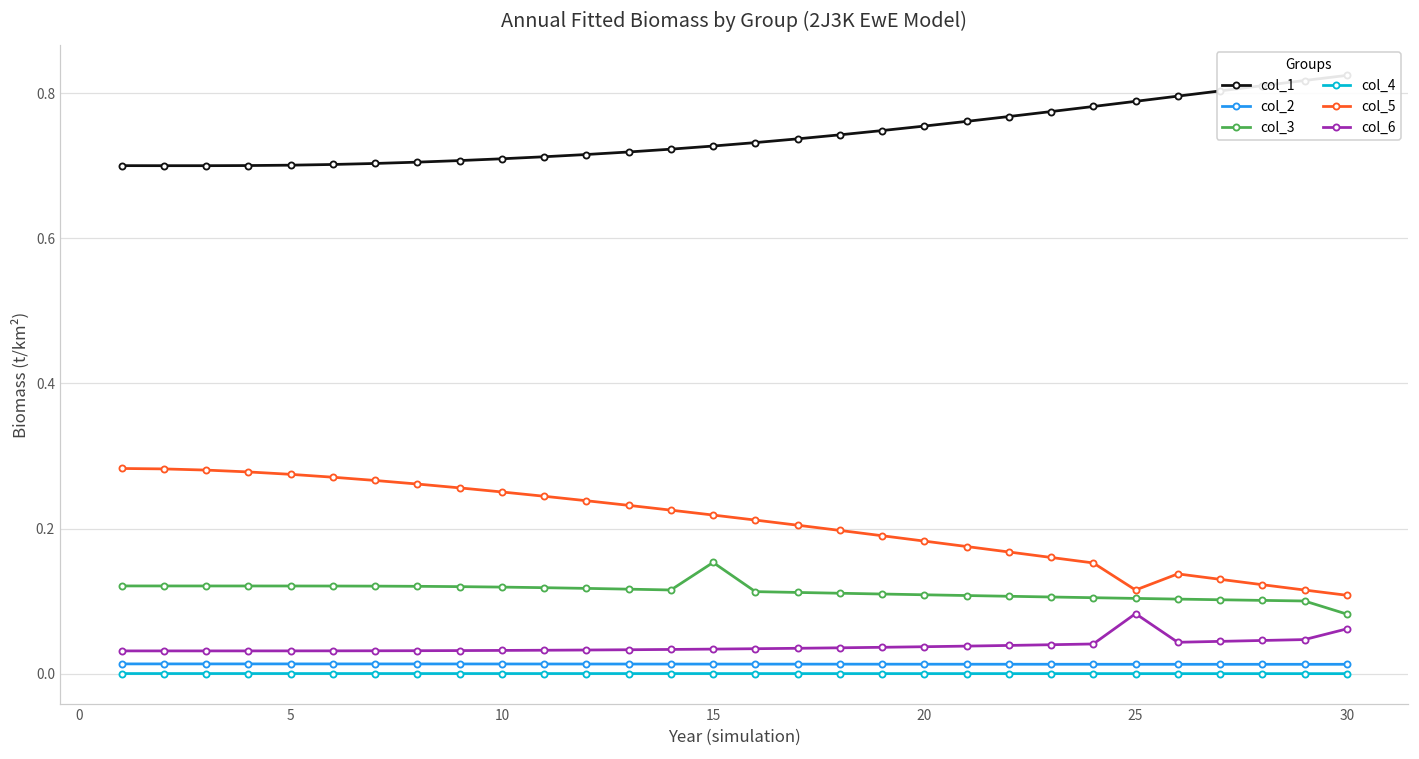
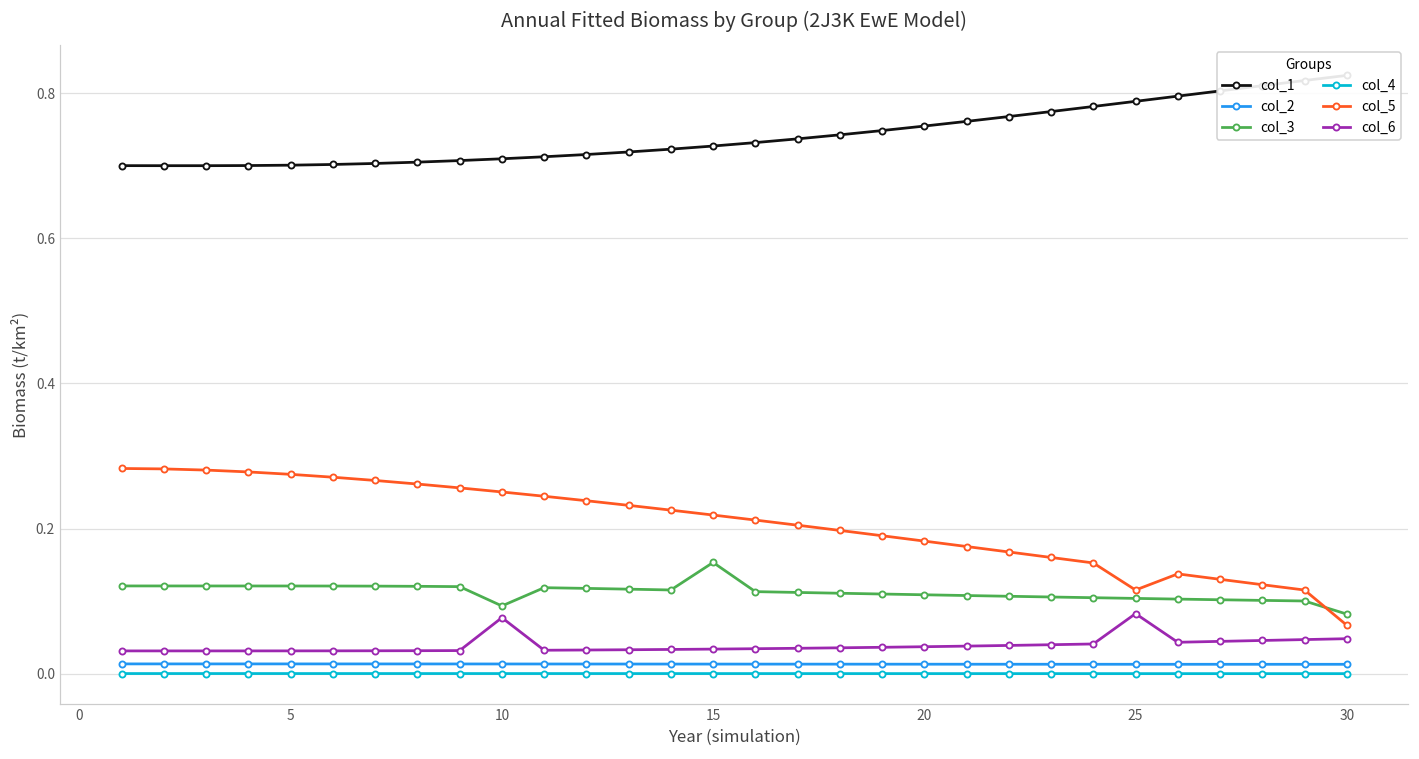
  {
    "col_1": {
      "5": 0.70,
      "10": 0.71,
      "15": 0.73,
      "20": 0.75,
      "25": 0.79
    },
    "col_3": {
      "5": 0.12,
-     "10": 0.12,
+     "10": 0.09,
      "15": 0.15,
      "20": 0.11,
      "25": 0.10,
      "30": 0.08
    },
    "col_5": {
      "5": 0.27,
      "10": 0.25,
      "15": 0.22,
      "20": 0.18,
      "25": 0.12,
-     "30": 0.11
+     "30": 0.07
    },
    "col_6": {
      "5": 0.03,
-     "10": 0.03,
+     "10": 0.08,
      "15": 0.03,
      "20": 0.04,
      "25": 0.08,
-     "30": 0.06
+     "30": 0.05
    }
  }
